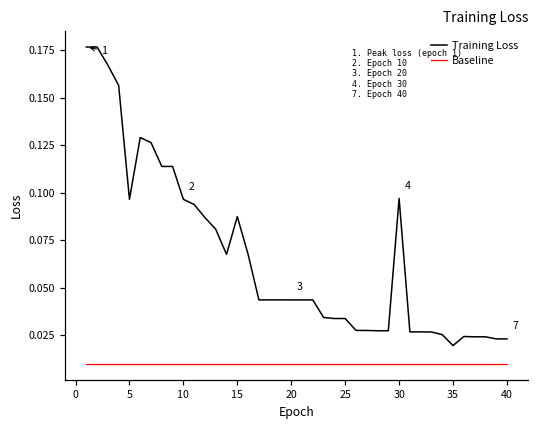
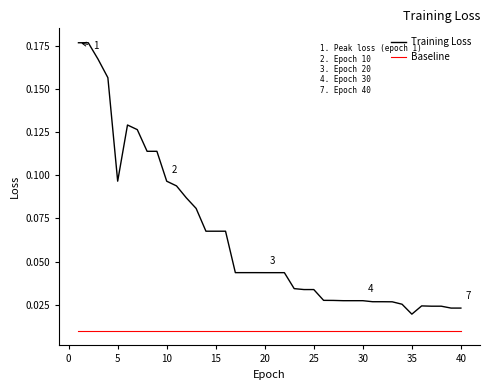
  {
    "Training Loss": {
      "5": 0.097,
-     "15": 0.087,
+     "15": 0.068,
      "20": 0.044,
      "25": 0.034,
-     "30": 0.097,
+     "30": 0.027,
      "35": 0.020
    },
    "Baseline": {
      "5": 0.010,
      "10": 0.010,
      "15": 0.010,
      "20": 0.010,
      "25": 0.010,
      "30": 0.010,
      "35": 0.010,
      "40": 0.010
    }
  }
